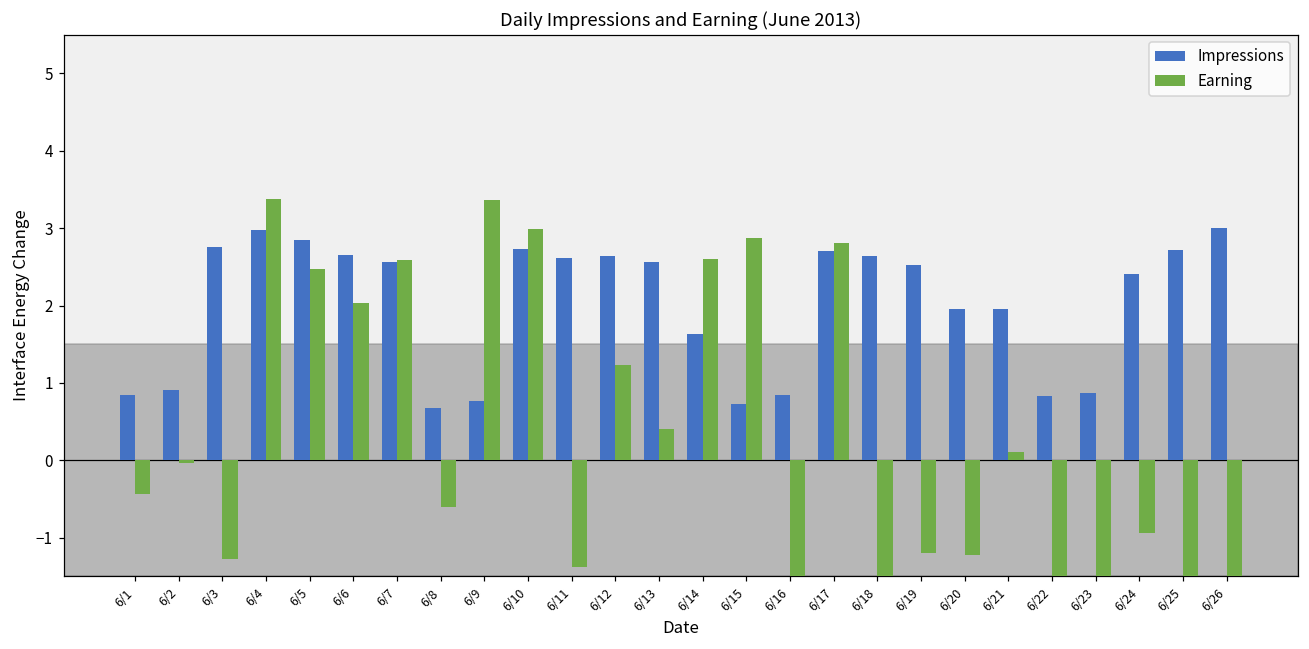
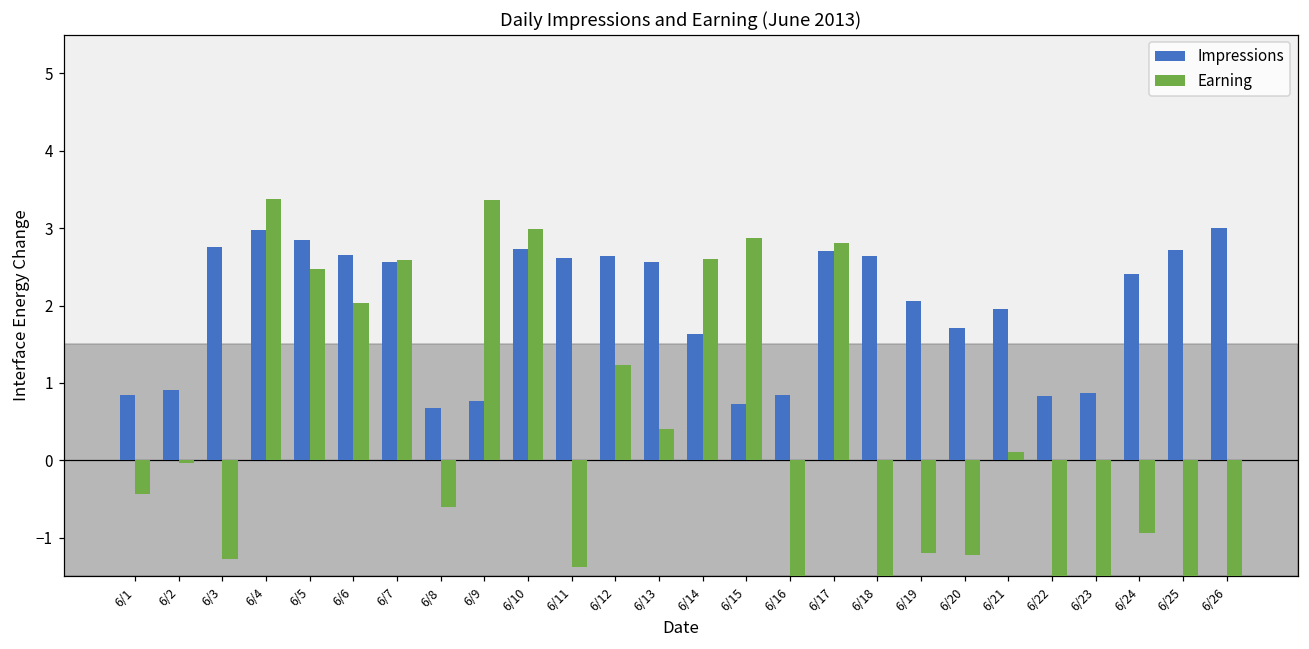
  {
    "Impressions": {
      "6/1": 0.8,
      "6/2": 0.9,
      "6/3": 2.8,
      "6/4": 3.0,
      "6/5": 2.9,
      "6/6": 2.6,
      "6/7": 2.6,
      "6/8": 0.7,
      "6/9": 0.8,
      "6/10": 2.7,
      "6/11": 2.6,
      "6/12": 2.6,
      "6/13": 2.6,
      "6/14": 1.6,
      "6/15": 0.7,
      "6/16": 0.8,
      "6/17": 2.7,
      "6/18": 2.6,
-     "6/19": 2.5,
-     "6/20": 2.0,
+     "6/19": 2.1,
+     "6/20": 1.7,
      "6/21": 1.9,
      "6/22": 0.8,
      "6/23": 0.9,
      "6/24": 2.4,
      "6/25": 2.7,
      "6/26": 3.0
    },
    "Earning": {
      "6/1": -0.4,
      "6/3": -1.3,
      "6/4": 3.4,
      "6/5": 2.5,
      "6/6": 2.0,
      "6/7": 2.6,
      "6/8": -0.6,
      "6/9": 3.4,
      "6/10": 3.0,
      "6/11": -1.4,
      "6/12": 1.2,
      "6/13": 0.4,
      "6/14": 2.6,
      "6/15": 2.9,
      "6/17": 2.8,
      "6/19": -1.2,
      "6/20": -1.2,
      "6/21": 0.1,
      "6/24": -0.9
    }
  }
